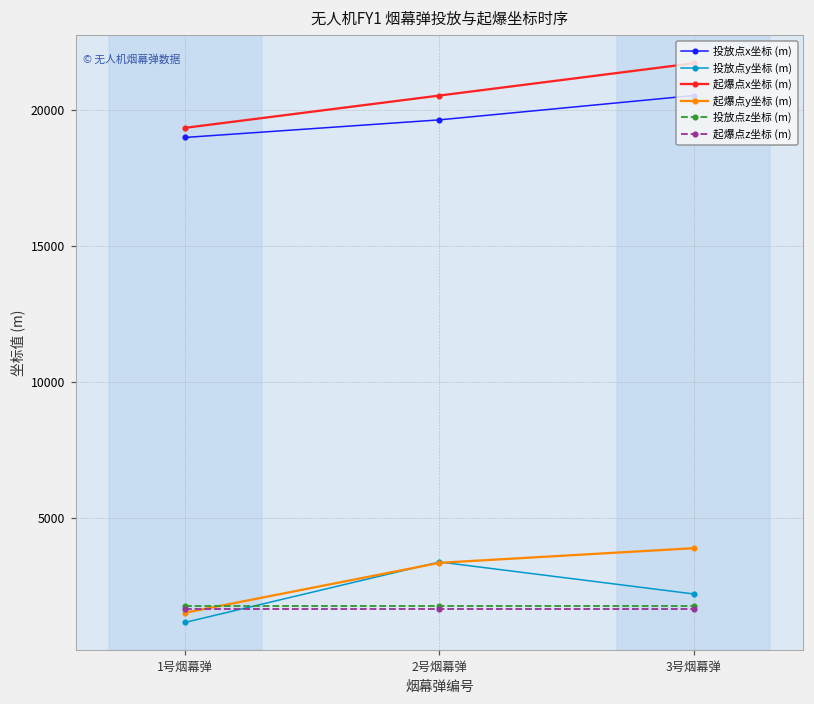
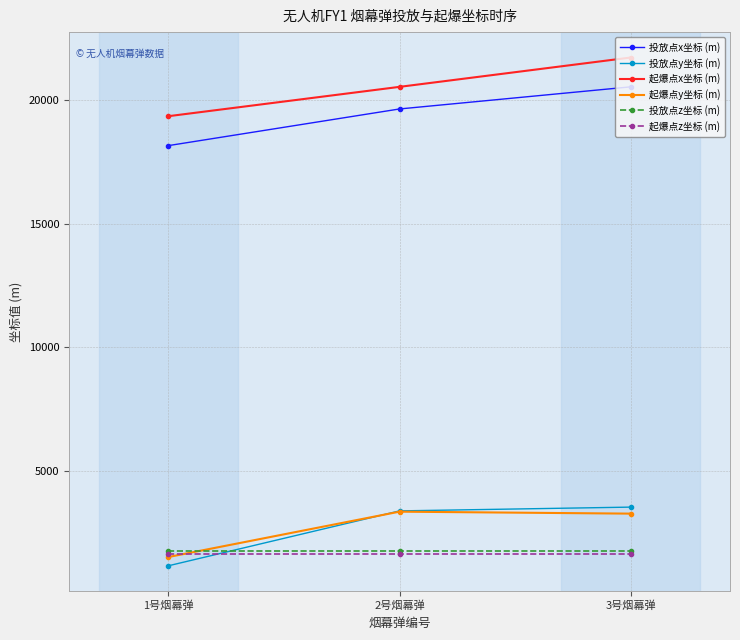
  {
    "投放点x坐标 (m)": {
-     "1号烟幕弹": 19000,
+     "1号烟幕弹": 18100,
      "2号烟幕弹": 19600
    },
    "投放点y坐标 (m)": {
      "1号烟幕弹": 1200,
-     "3号烟幕弹": 2200
+     "3号烟幕弹": 3600
    },
    "起爆点x坐标 (m)": {
      "1号烟幕弹": 19300,
      "2号烟幕弹": 20500
    },
    "起爆点y坐标 (m)": {
      "1号烟幕弹": 1500,
-     "3号烟幕弹": 3900
+     "3号烟幕弹": 3300
    },
    "投放点z坐标 (m)": {
      "1号烟幕弹": 1800,
      "2号烟幕弹": 1800,
      "3号烟幕弹": 1800
    },
    "起爆点z坐标 (m)": {
      "1号烟幕弹": 1700,
      "2号烟幕弹": 1700,
      "3号烟幕弹": 1700
    }
  }
